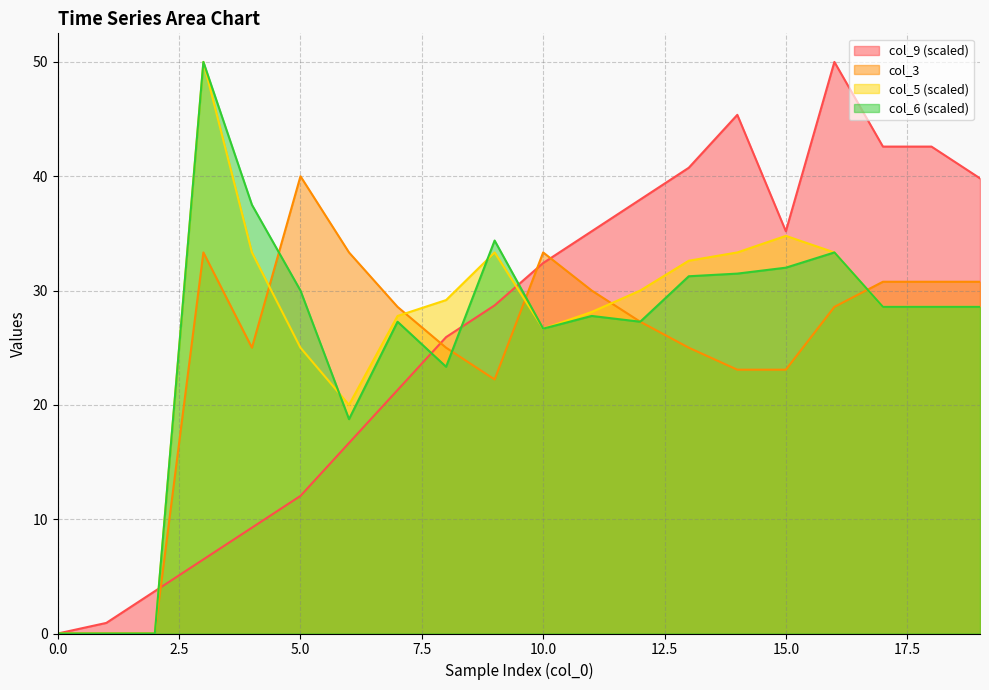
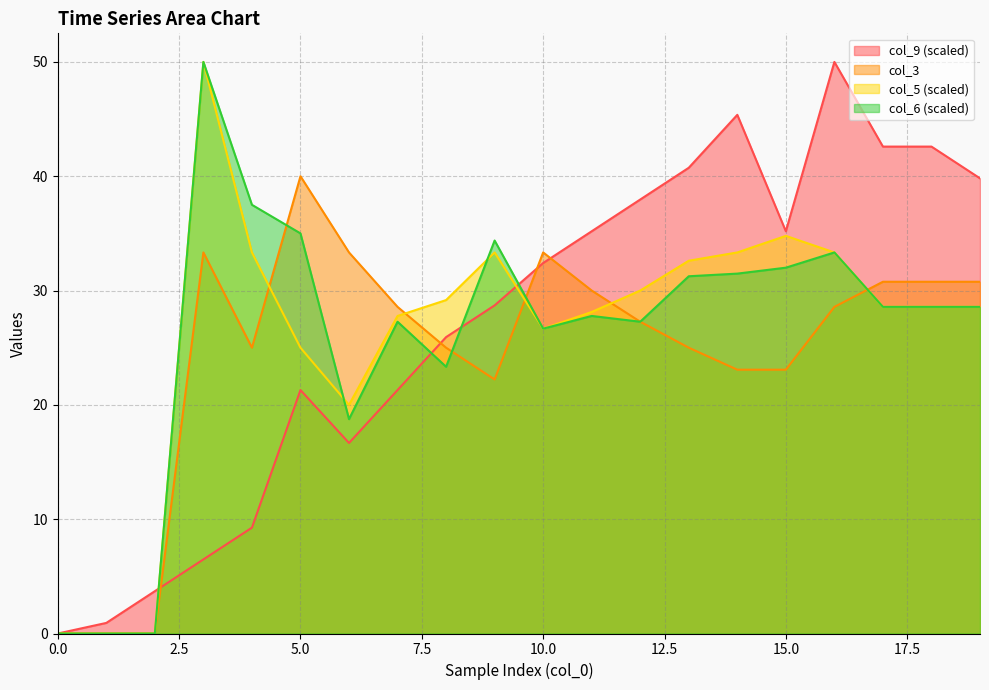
  {
    "col_9 (scaled)": {
-     "5.0": 12.0,
+     "5.0": 21.3,
      "10.0": 32.4,
      "15.0": 35.2
    },
    "col_6 (scaled)": {
-     "5.0": 30.0,
+     "5.0": 35.0,
      "15.0": 32.0
    }
  }
